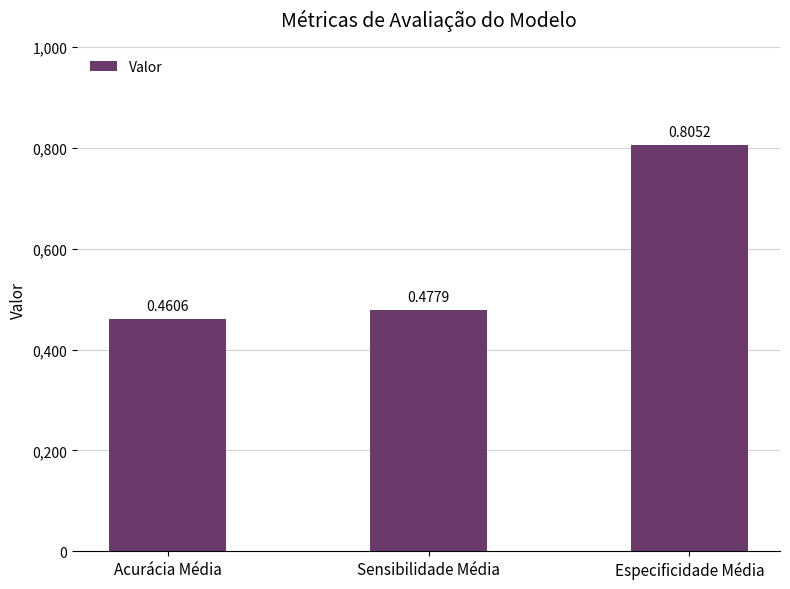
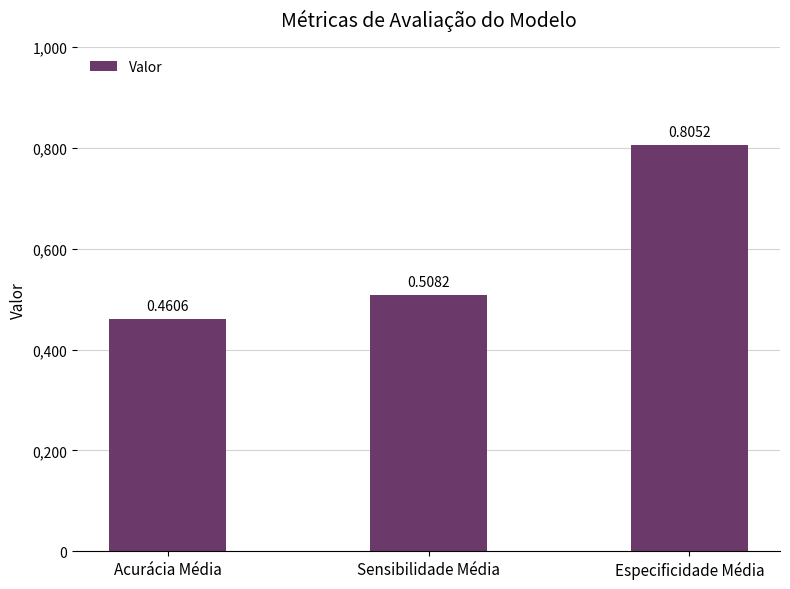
  {
    "Acurácia Média": 0.4606,
-   "Sensibilidade Média": 0.4779,
+   "Sensibilidade Média": 0.5082,
    "Especificidade Média": 0.8052
  }
